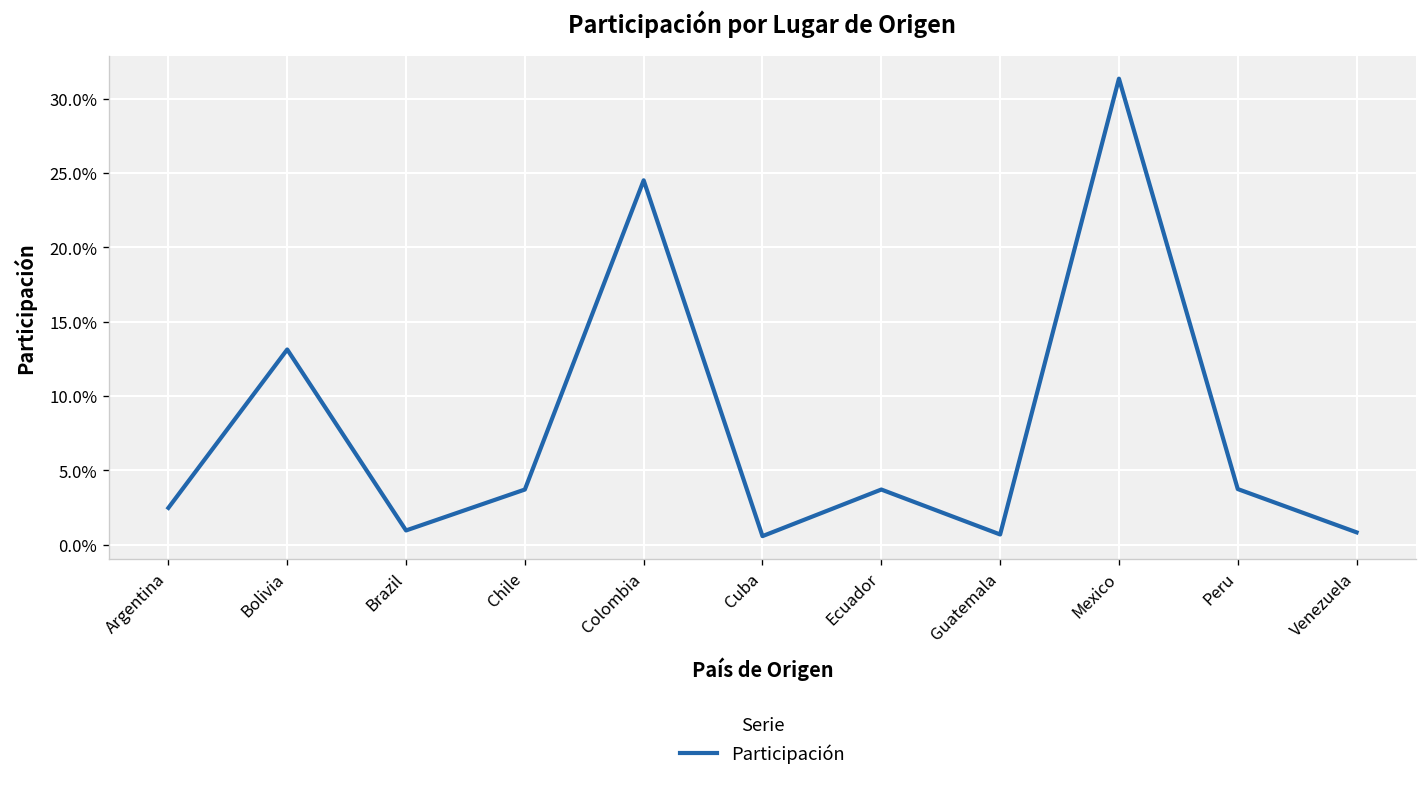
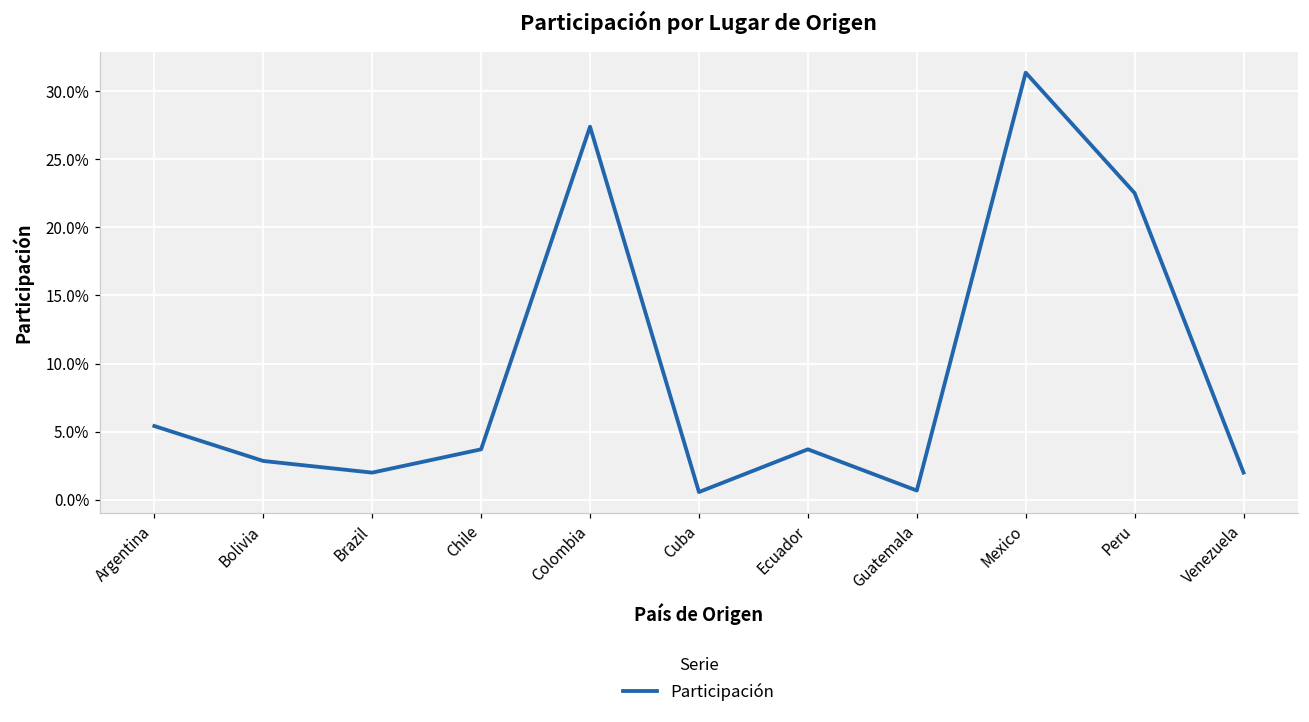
  {
-   "Argentina": "2.5%",
-   "Bolivia": "13.1%",
-   "Brazil": "1.0%",
+   "Argentina": "5.4%",
+   "Bolivia": "2.8%",
+   "Brazil": "2.0%",
    "Chile": "3.7%",
-   "Colombia": "24.5%",
+   "Colombia": "27.4%",
    "Cuba": "0.6%",
    "Ecuador": "3.7%",
    "Guatemala": "0.7%",
    "Mexico": "31.3%",
-   "Peru": "3.7%",
-   "Venezuela": "0.8%"
+   "Peru": "22.5%",
+   "Venezuela": "2.0%"
  }
